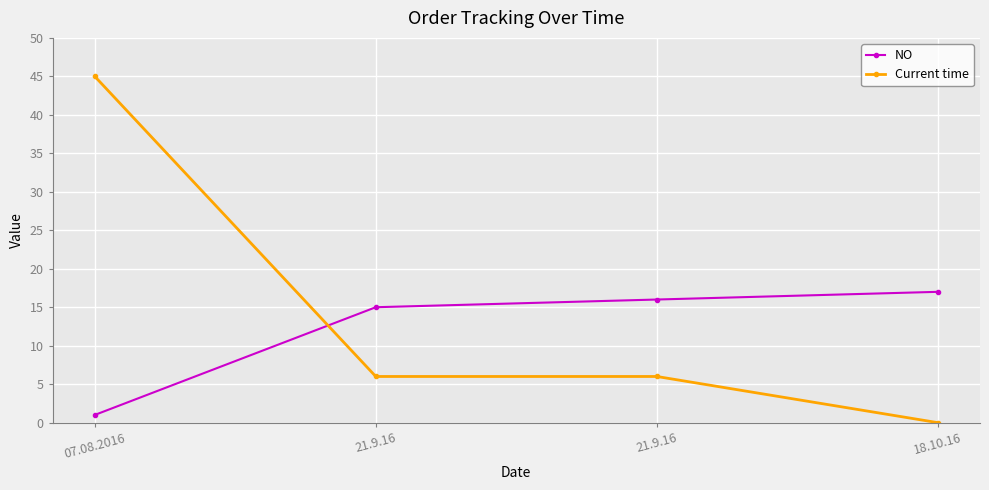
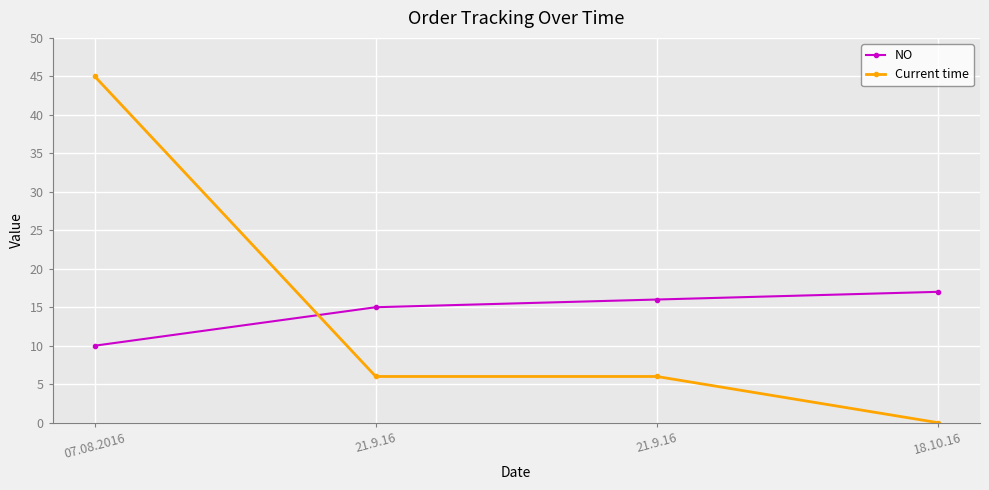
  {
    "NO": {
-     "07.08.2016": 1,
+     "07.08.2016": 10,
      "18.10.16": 17
    },
    "Current time": {
      "07.08.2016": 45,
      "18.10.16": 0
    }
  }
